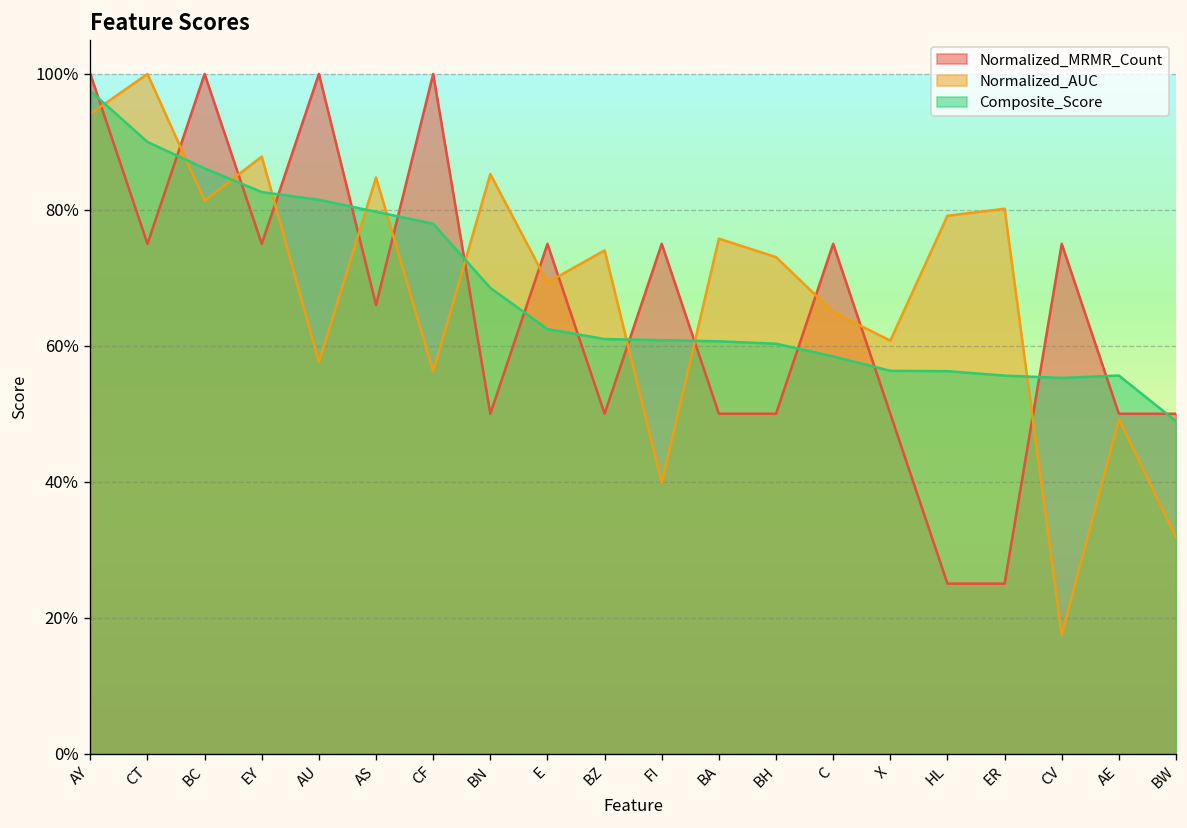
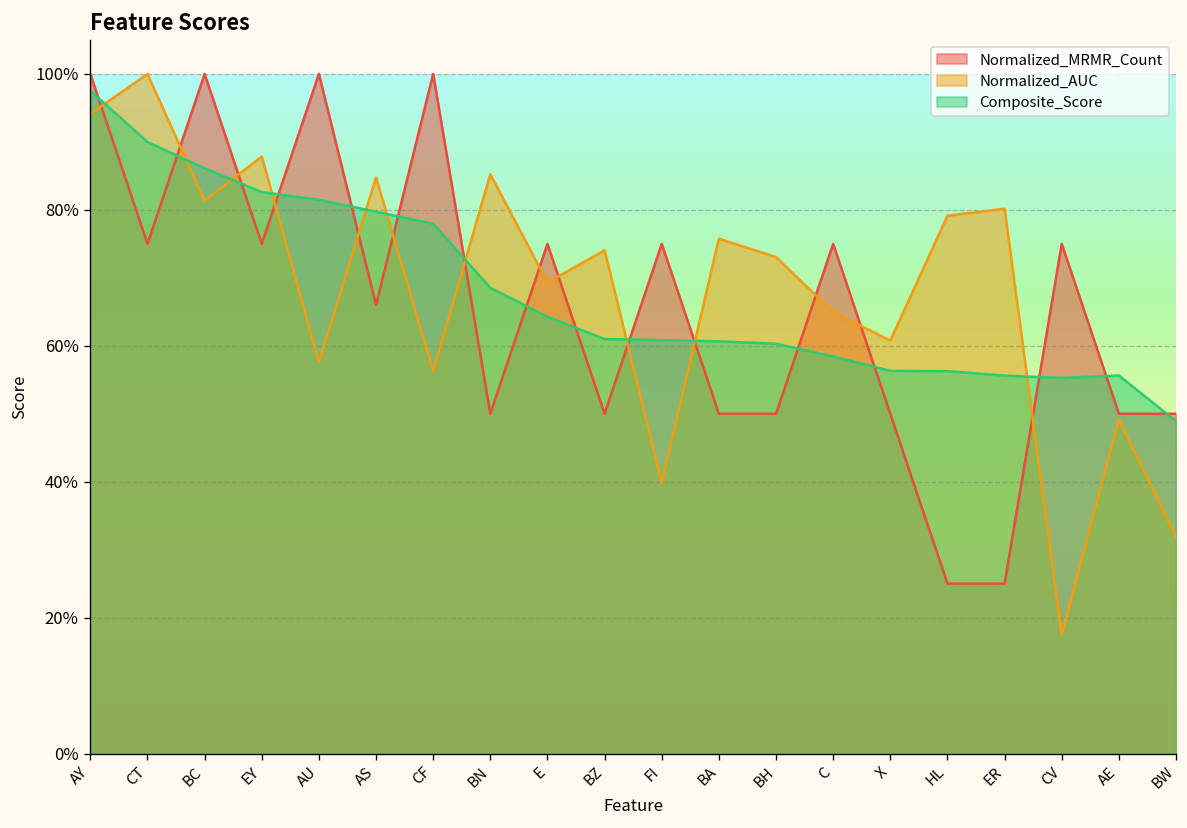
  {
    "Normalized_MRMR_Count": {
      "AY": "100%",
      "CT": "75%",
      "BC": "100%",
      "EY": "75%",
      "AU": "100%",
      "AS": "66%",
      "CF": "100%",
      "BN": "50%",
      "E": "75%",
      "BZ": "50%",
      "FI": "75%",
      "BA": "50%",
      "BH": "50%",
      "C": "75%",
      "X": "50%",
      "HL": "25%",
      "ER": "25%",
      "CV": "75%",
      "AE": "50%",
      "BW": "50%"
    },
    "Normalized_AUC": {
      "AY": "94%",
      "CT": "100%",
      "BC": "81%",
      "EY": "88%",
      "AU": "58%",
      "AS": "85%",
      "CF": "56%",
      "BN": "85%",
      "E": "69%",
      "BZ": "74%",
      "FI": "40%",
      "BA": "76%",
      "BH": "73%",
      "C": "65%",
      "X": "61%",
      "HL": "79%",
      "ER": "80%",
      "CV": "17%",
      "AE": "49%",
      "BW": "32%"
    },
    "Composite_Score": {
      "AY": "98%",
      "CT": "90%",
      "BC": "86%",
      "EY": "83%",
      "AU": "81%",
      "AS": "80%",
      "CF": "78%",
      "BN": "69%",
-     "E": "62%",
+     "E": "64%",
      "BZ": "61%",
      "FI": "61%",
      "BA": "61%",
      "BH": "60%",
      "C": "58%",
      "X": "56%",
      "HL": "56%",
      "ER": "56%",
      "CV": "55%",
      "AE": "56%",
      "BW": "49%"
    }
  }
